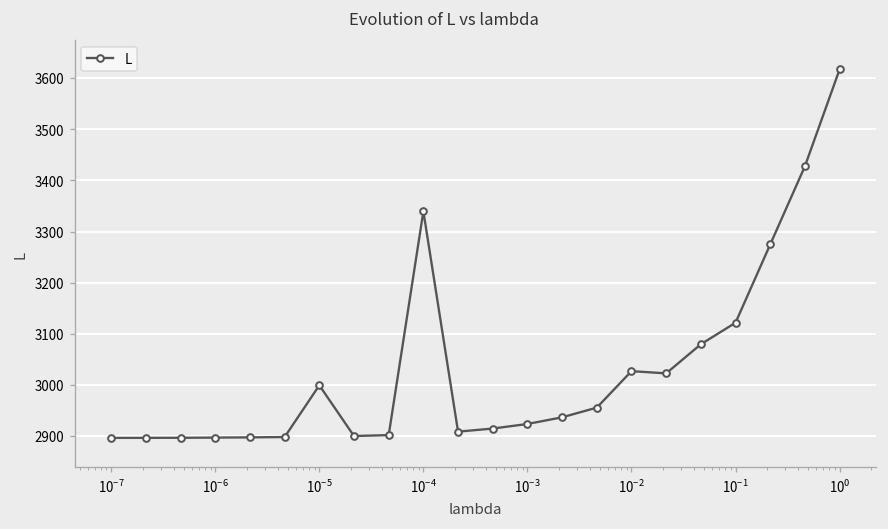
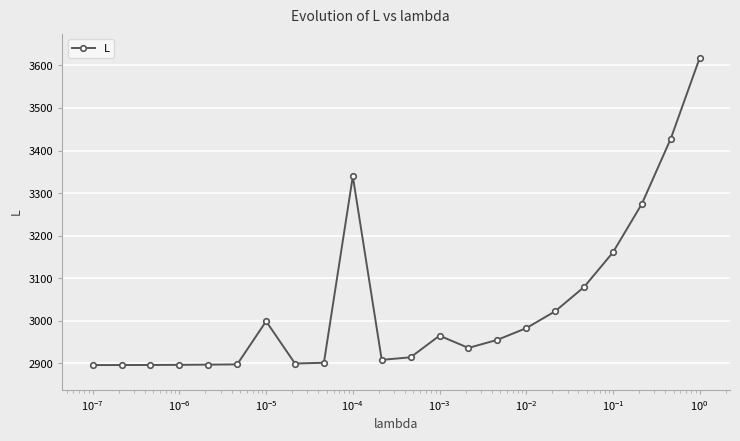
  {
    "10^-7": 2900,
    "10^-6": 2900,
    "10^-5": 3000,
    "10^-4": 3340,
-   "10^-3": 2920,
-   "10^-2": 3030,
-   "10^-1": 3120,
+   "10^-3": 2970,
+   "10^-2": 2980,
+   "10^-1": 3160,
    "10^0": 3620
  }
